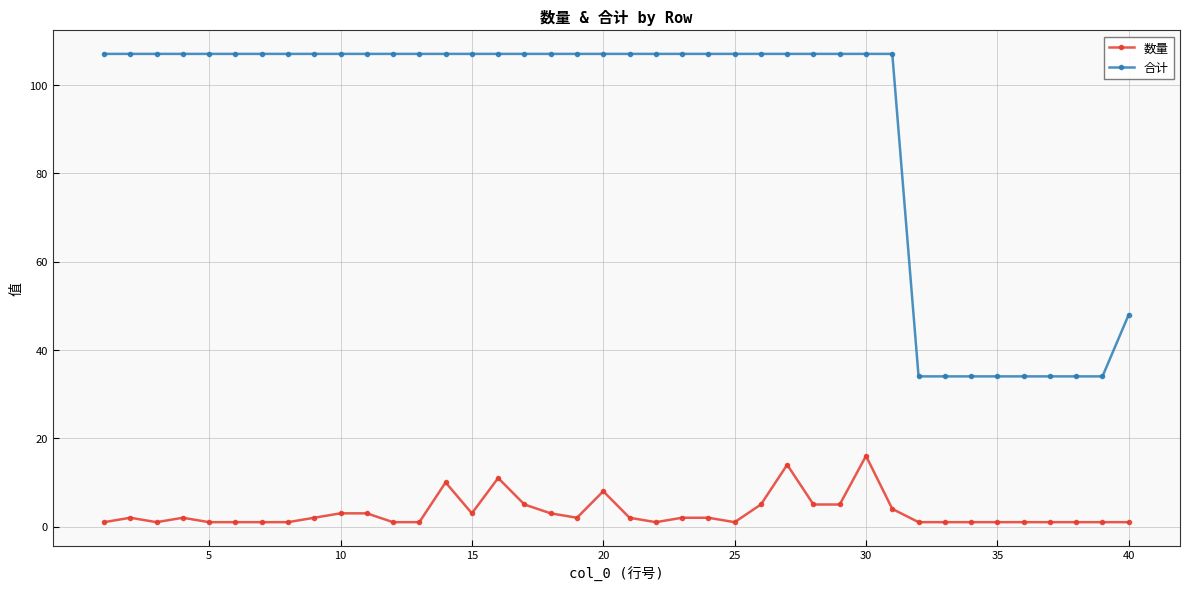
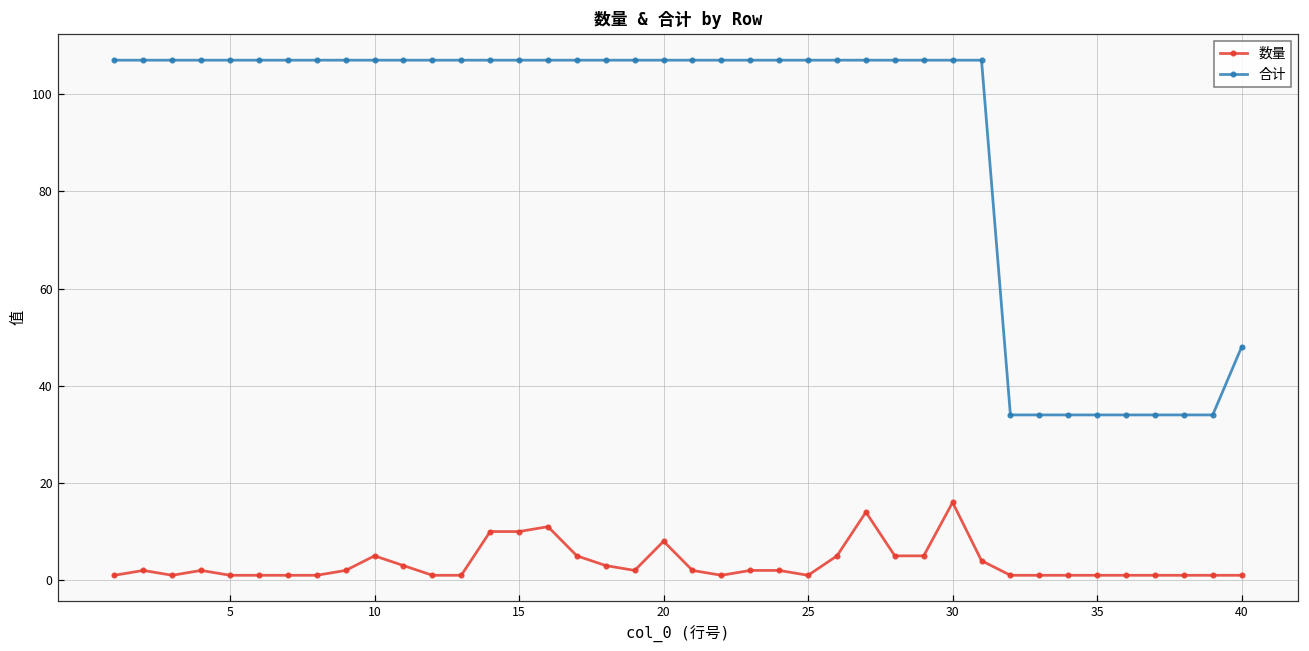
  {
    "数量": {
      "5": 1,
-     "10": 3,
-     "15": 3,
+     "10": 5,
+     "15": 10,
      "20": 8,
      "25": 1,
      "30": 16,
      "35": 1,
      "40": 1
    },
    "合计": {
      "5": 107,
      "10": 107,
      "15": 107,
      "20": 107,
      "25": 107,
      "30": 107,
      "35": 34,
      "40": 48
    }
  }
